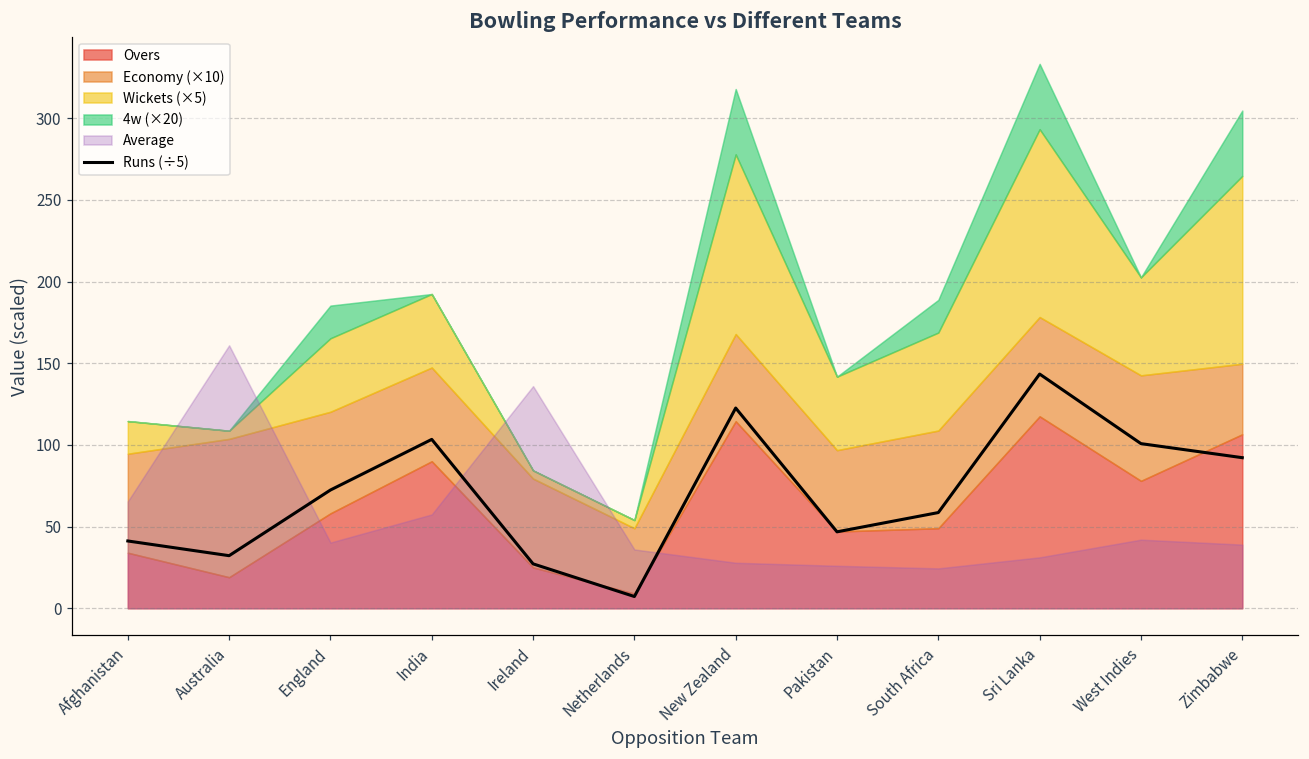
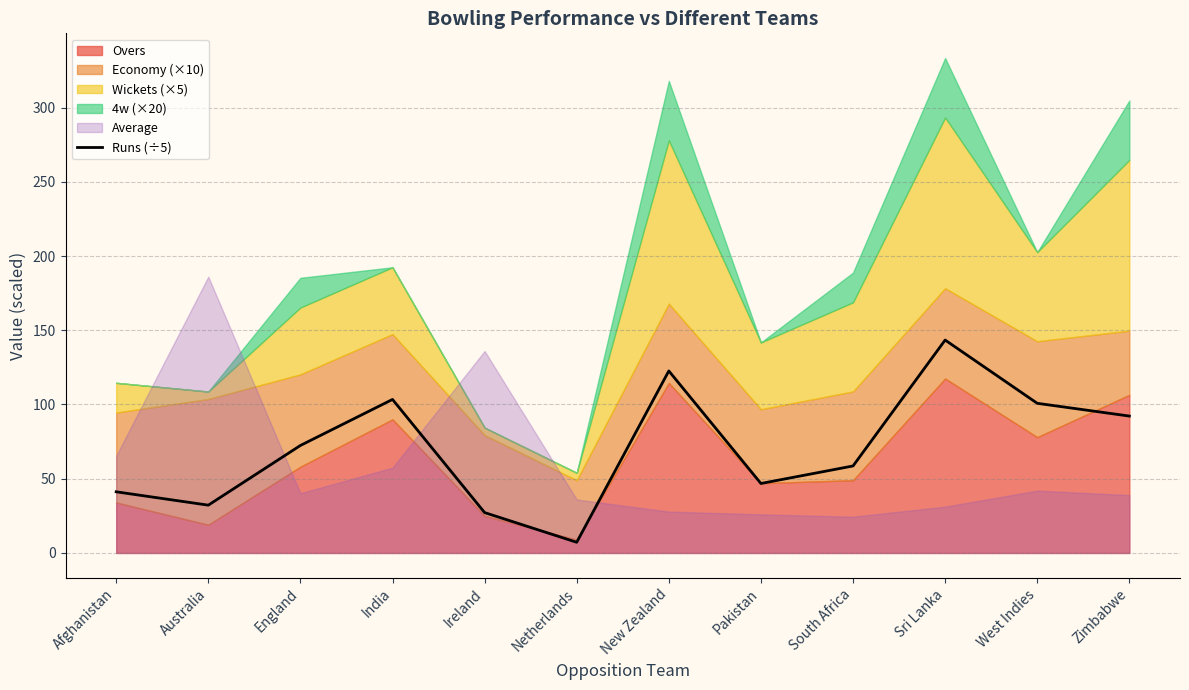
  {
    "Runs (÷5)": {
      "Afghanistan": 41,
      "Australia": 32,
      "England": 72,
      "India": 103,
      "Ireland": 27,
      "Netherlands": 7,
      "New Zealand": 123,
      "South Africa": 59,
      "Sri Lanka": 143,
      "West Indies": 101,
      "Zimbabwe": 92
    },
    "Wickets (×5)": {
      "England": 45,
      "New Zealand": 110,
      "South Africa": 60,
      "Sri Lanka": 115,
      "Zimbabwe": 115
    },
    "4w (×20)": {
      "England": 20,
      "New Zealand": 40,
      "South Africa": 20,
      "Sri Lanka": 40,
      "Zimbabwe": 40
    },
    "Average": {
      "Afghanistan": 65,
-     "Australia": 161,
+     "Australia": 186,
      "England": 40,
      "India": 57,
      "Ireland": 136,
      "Netherlands": 36,
      "New Zealand": 28,
      "Pakistan": 26,
      "South Africa": 24,
      "Sri Lanka": 31,
      "West Indies": 42,
      "Zimbabwe": 39
    }
  }
